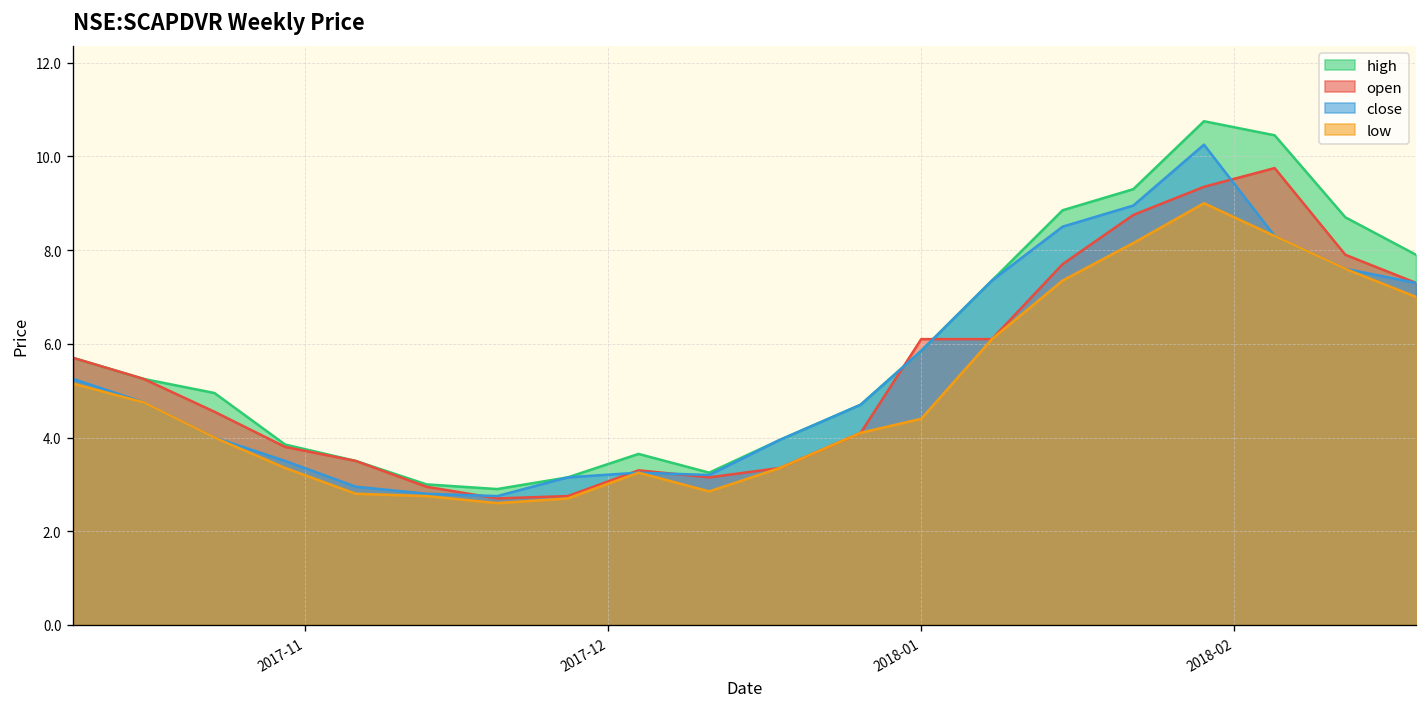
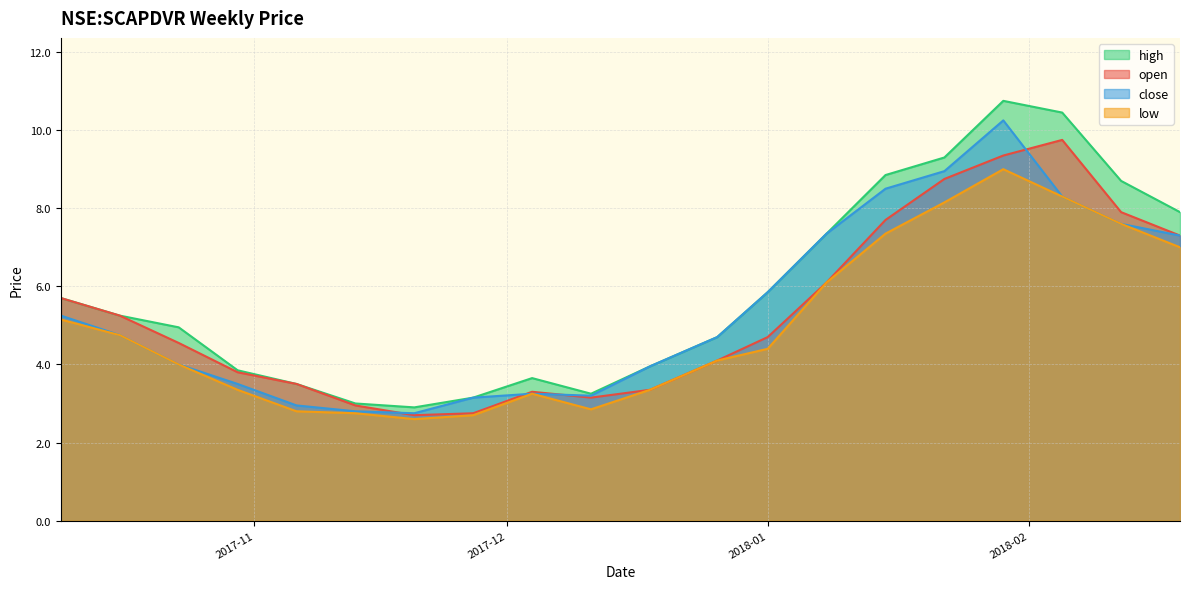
  {
    "open": {
-     "2018-01": 6.1
+     "2018-01": 4.7
    },
    "low": {
      "2018-01": 4.4
    }
  }
